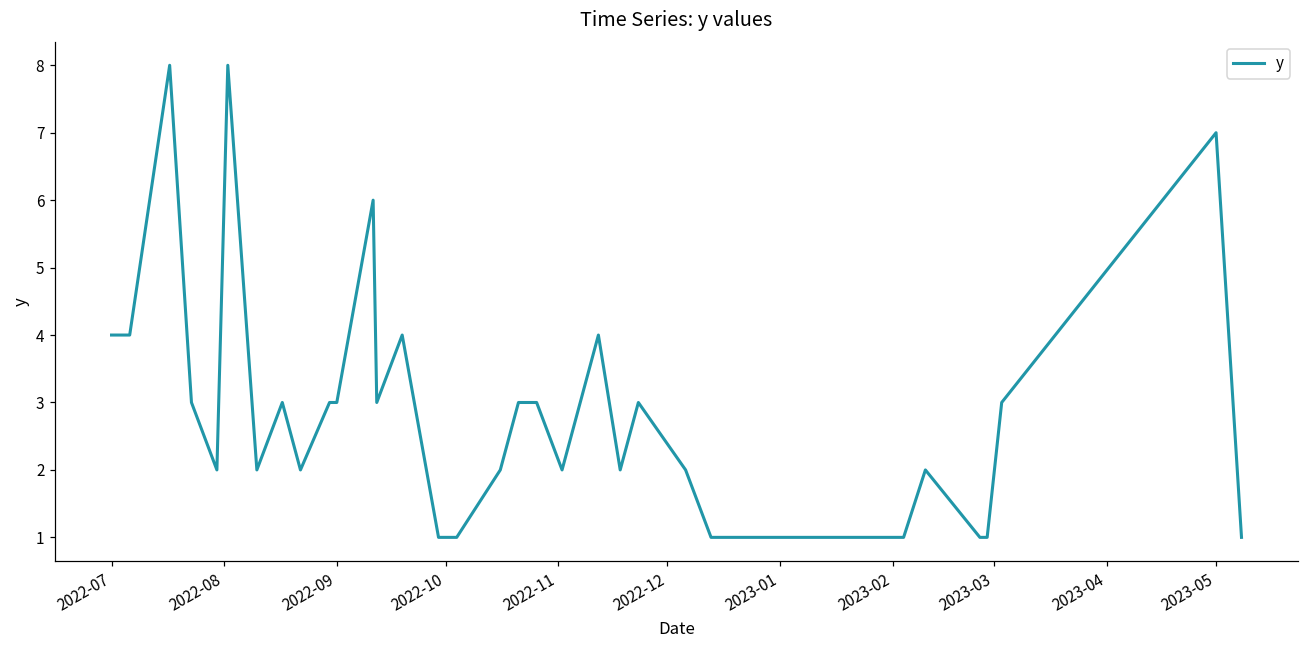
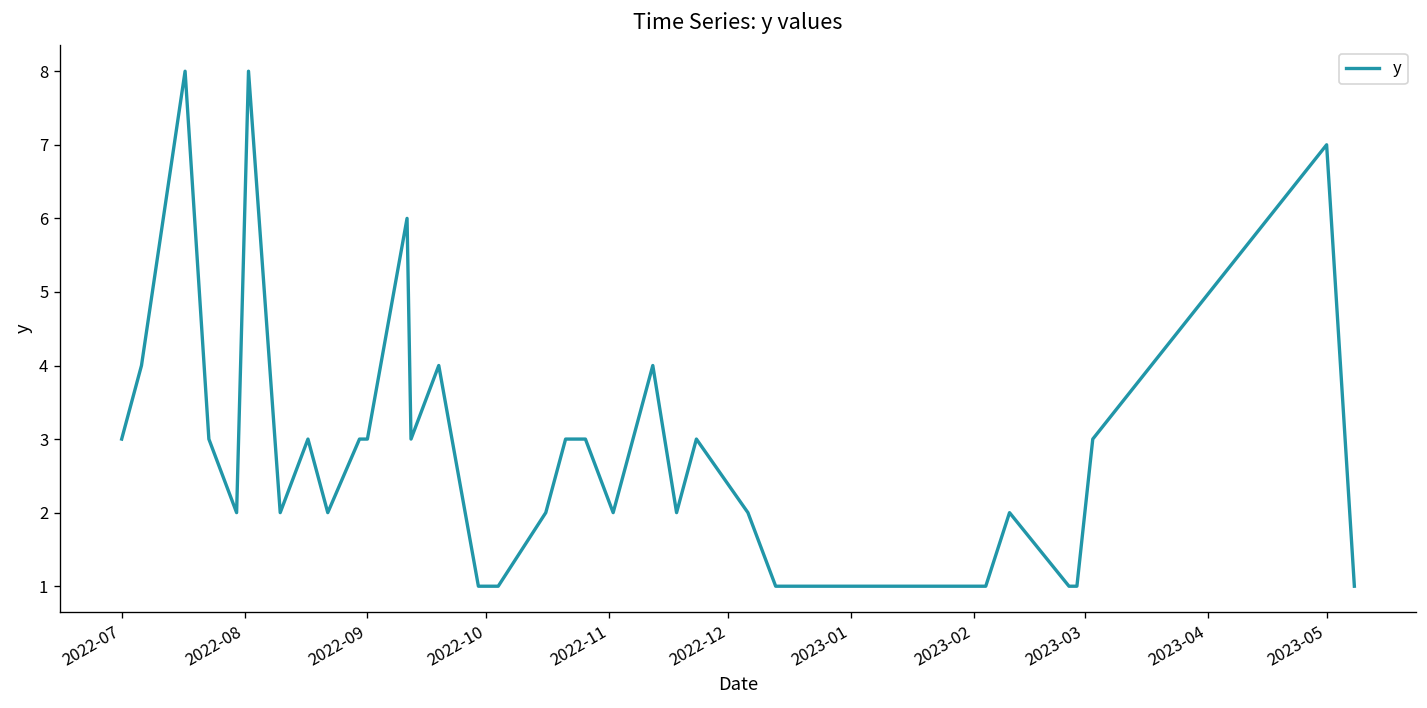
  {
-   "2022-07": 4,
+   "2022-07": 3,
    "2022-09": 3,
    "2023-05": 7
  }
